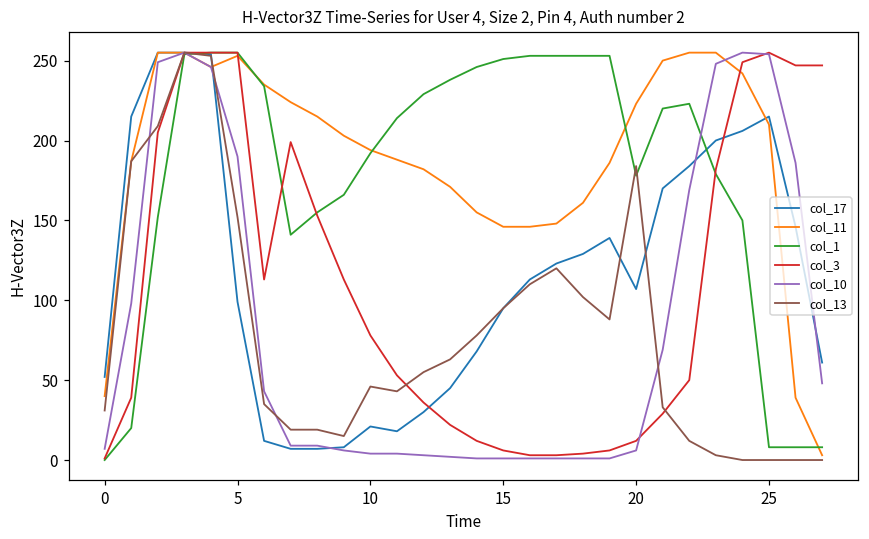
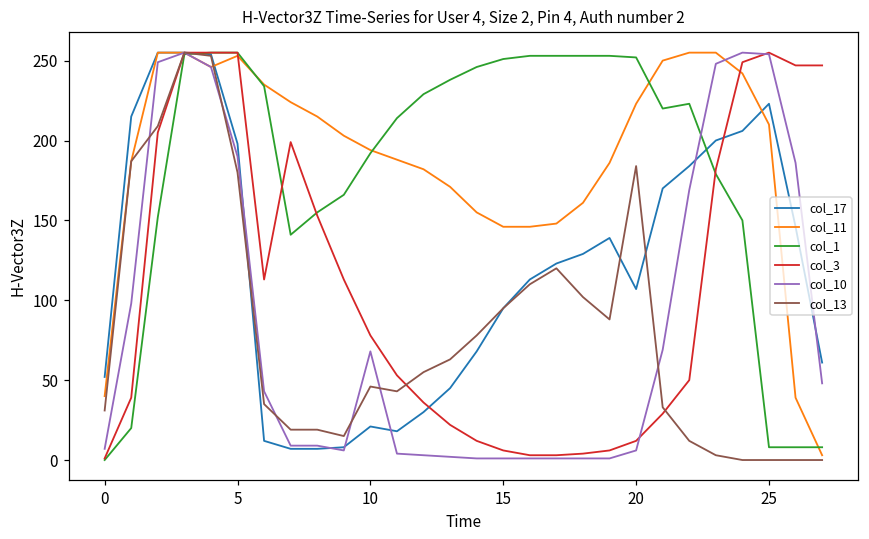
  {
    "col_17": {
      "0": 52,
-     "5": 99,
+     "5": 198,
      "10": 21,
      "20": 107,
-     "25": 215
+     "25": 223
    },
    "col_11": {
      "0": 40,
      "5": 253,
      "10": 194,
      "15": 146,
      "20": 223,
      "25": 210
    },
    "col_1": {
      "10": 192,
      "15": 251,
-     "20": 178,
+     "20": 252,
      "25": 8
    },
    "col_3": {
      "10": 78,
      "15": 6,
      "20": 12
    },
    "col_10": {
      "0": 7,
      "5": 190,
-     "10": 4,
+     "10": 68,
      "15": 1,
      "20": 6
    },
    "col_13": {
      "0": 31,
-     "5": 152,
+     "5": 180,
      "10": 46,
      "20": 184,
      "25": 0
    }
  }
